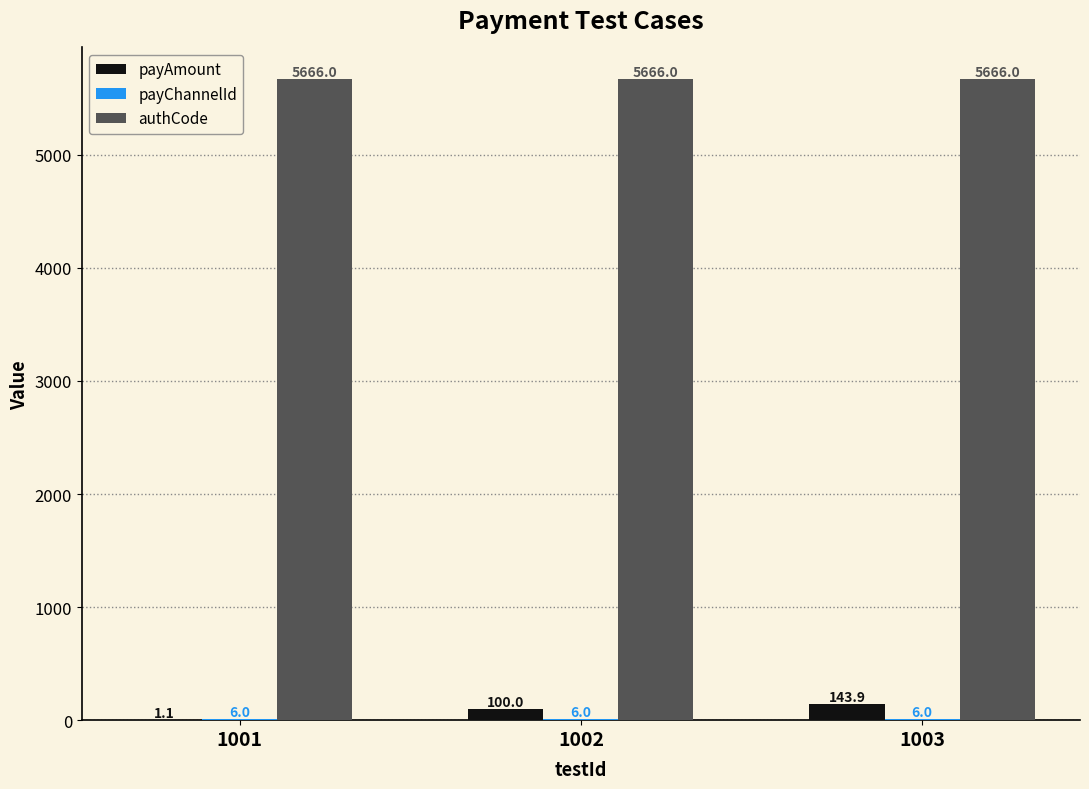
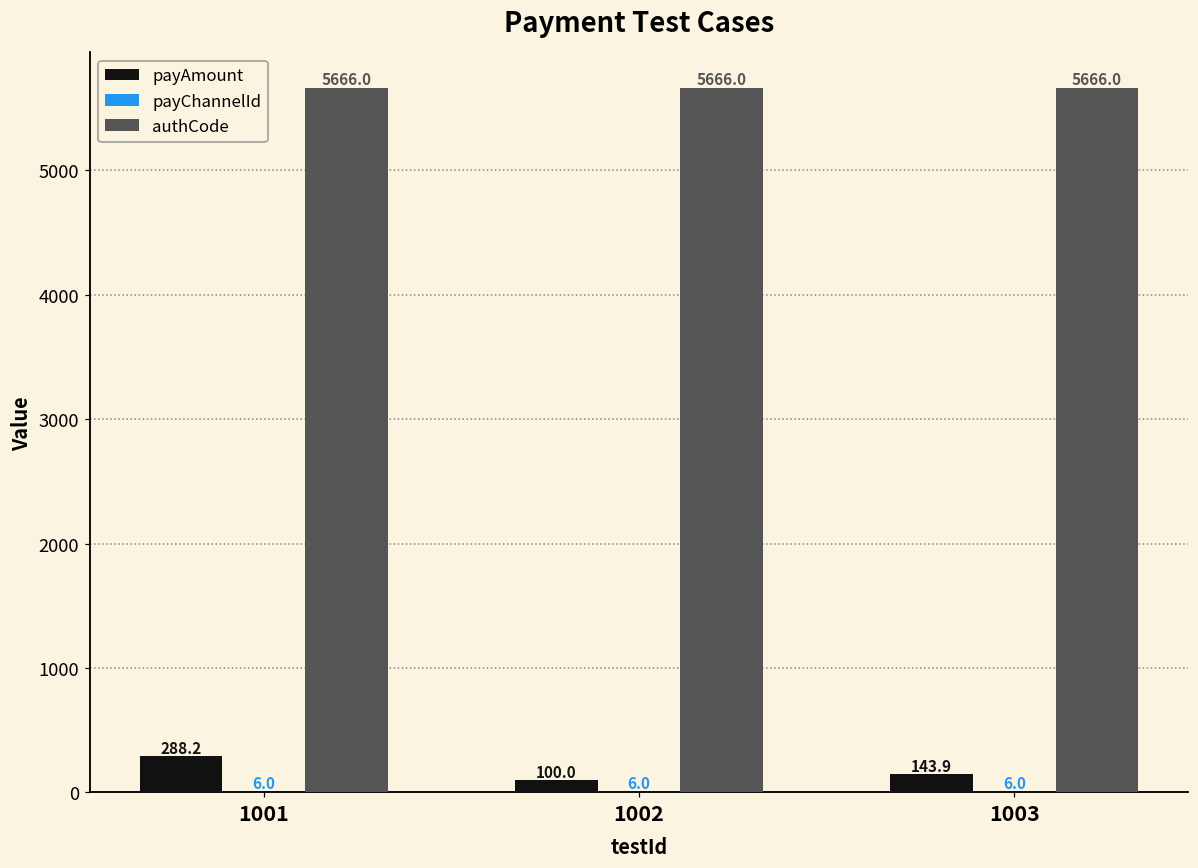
  {
    "payAmount": {
-     "1001": 1.1,
+     "1001": 288.2,
      "1002": 100.0,
      "1003": 143.9
    },
    "payChannelId": {
      "1001": 6.0,
      "1002": 6.0,
      "1003": 6.0
    },
    "authCode": {
      "1001": 5666.0,
      "1002": 5666.0,
      "1003": 5666.0
    }
  }
